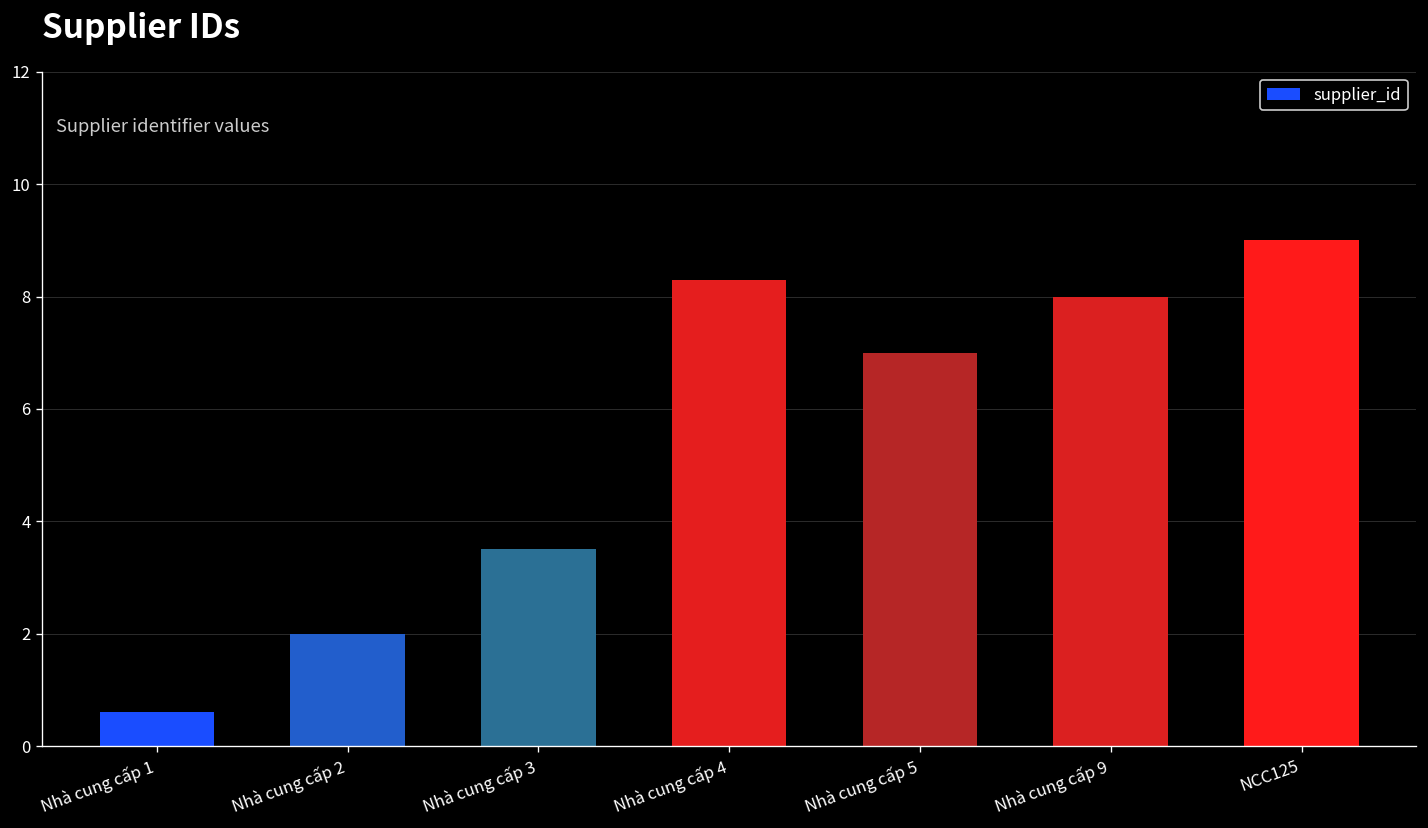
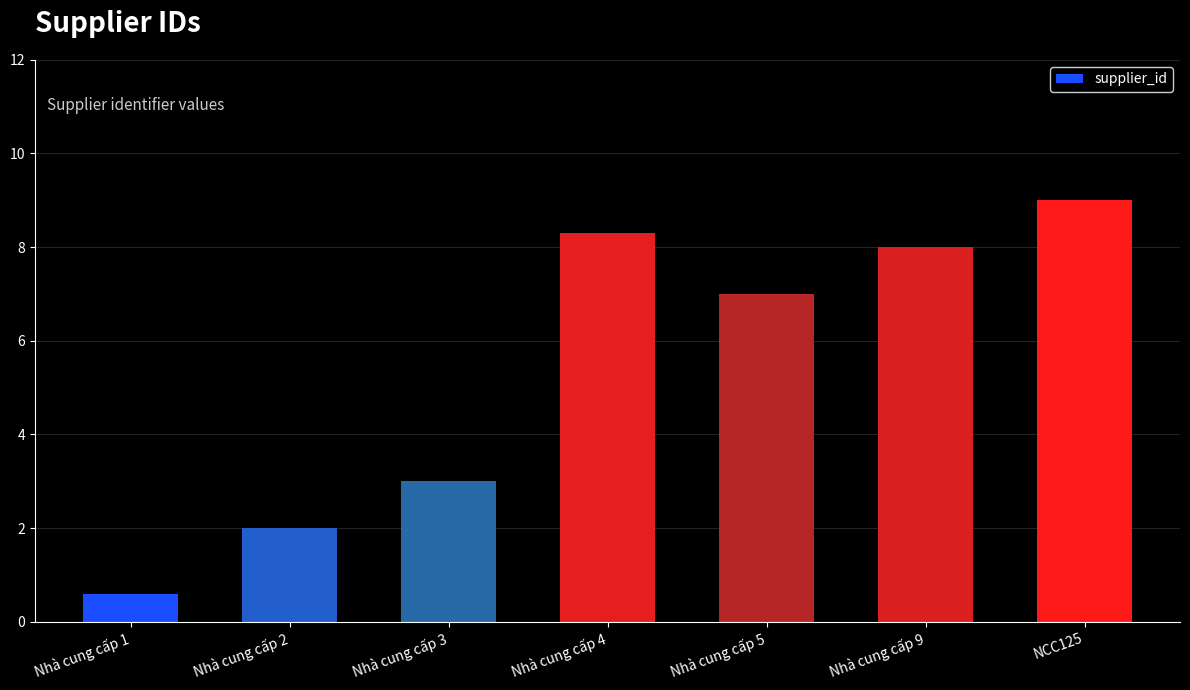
  {
    "Nhà cung cấp 1": 0.6,
    "Nhà cung cấp 2": 2.0,
-   "Nhà cung cấp 3": 3.5,
+   "Nhà cung cấp 3": 3.0,
    "Nhà cung cấp 4": 8.3,
    "Nhà cung cấp 5": 7.0,
    "Nhà cung cấp 9": 8.0,
    "NCC125": 9.0
  }
